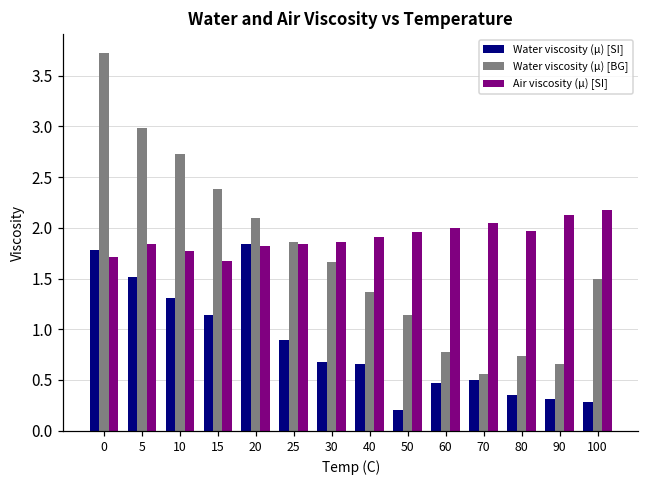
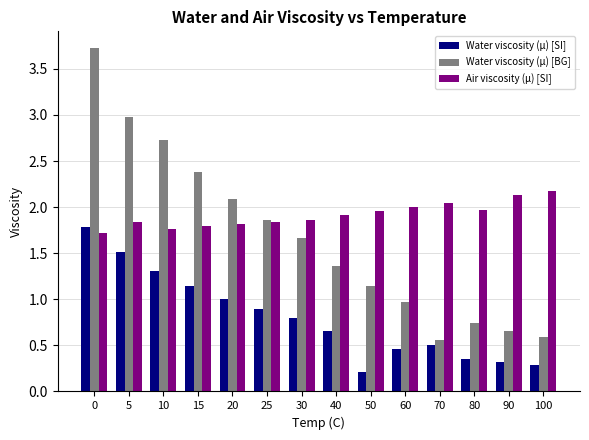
  {
    "Water viscosity (μ) [SI]": {
      "0": 1.8,
      "5": 1.5,
      "10": 1.3,
      "15": 1.1,
-     "20": 1.8,
+     "20": 1.0,
      "25": 0.9,
-     "30": 0.7,
+     "30": 0.8,
      "40": 0.7,
      "50": 0.2,
      "60": 0.5,
      "70": 0.5,
      "80": 0.4,
      "90": 0.3,
      "100": 0.3
    },
    "Water viscosity (μ) [BG]": {
      "0": 3.7,
      "5": 3.0,
      "10": 2.7,
      "15": 2.4,
      "20": 2.1,
      "25": 1.9,
      "30": 1.7,
      "40": 1.4,
      "50": 1.1,
-     "60": 0.8,
+     "60": 1.0,
      "70": 0.6,
      "80": 0.7,
      "90": 0.7,
-     "100": 1.5
+     "100": 0.6
    },
    "Air viscosity (μ) [SI]": {
      "0": 1.7,
      "5": 1.8,
      "10": 1.8,
-     "15": 1.7,
+     "15": 1.8,
      "20": 1.8,
      "25": 1.8,
      "30": 1.9,
      "40": 1.9,
      "50": 2.0,
      "60": 2.0,
      "70": 2.0,
      "80": 2.0,
      "90": 2.1,
      "100": 2.2
    }
  }
